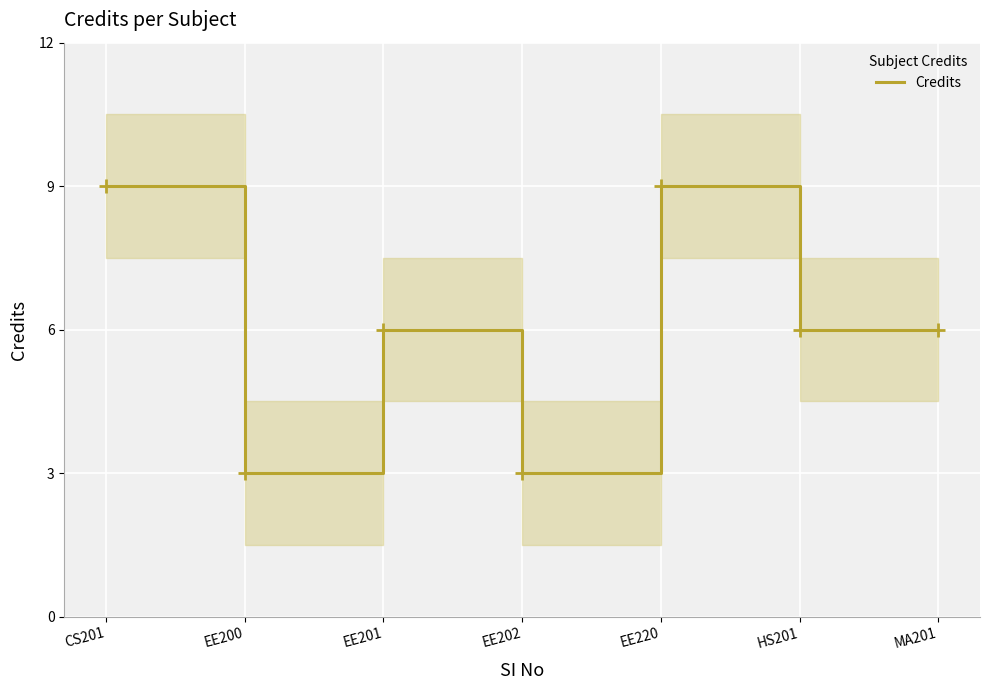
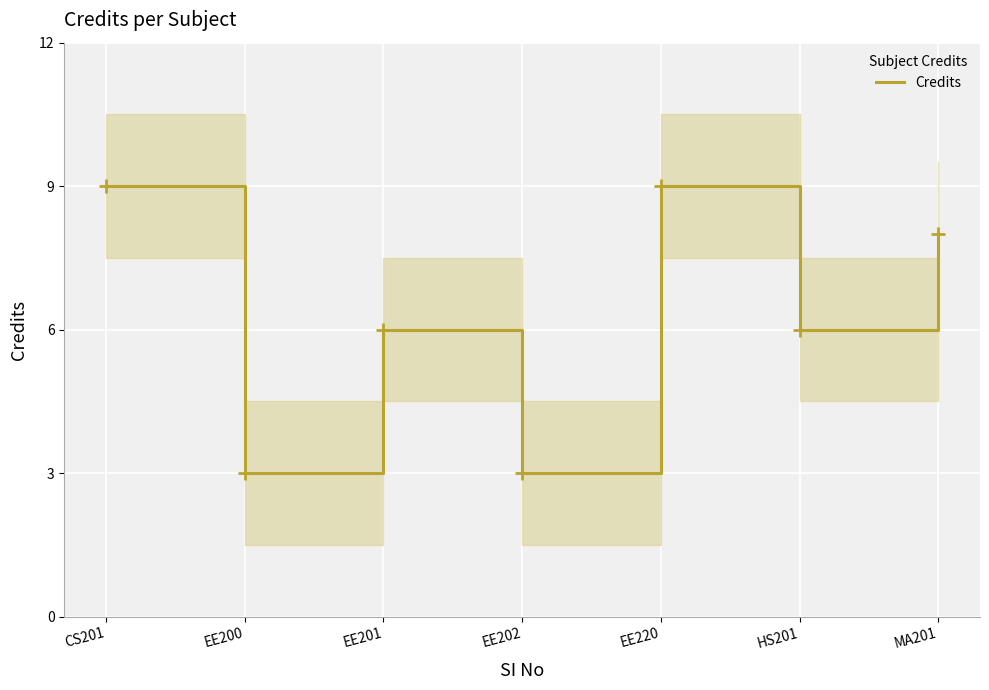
  {
    "Credits": {
      "CS201": 9,
      "EE200": 3,
      "EE201": 6,
      "EE202": 3,
      "EE220": 9,
      "HS201": 6,
-     "MA201": 6
+     "MA201": 8
    }
  }
